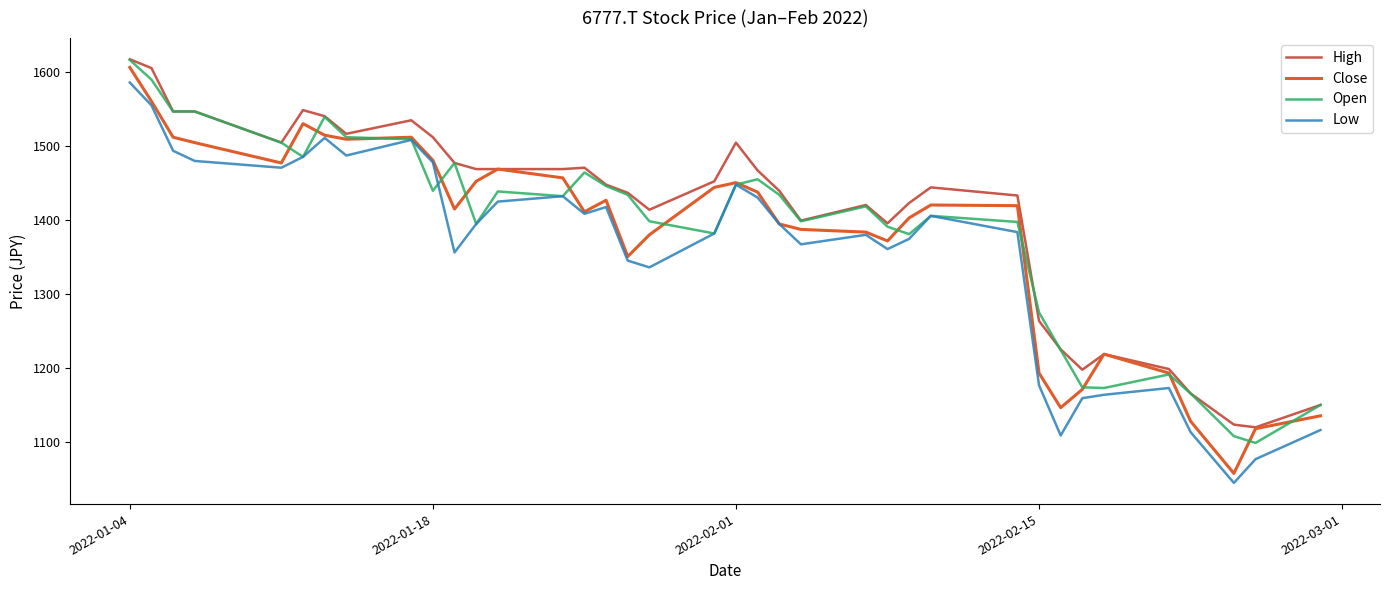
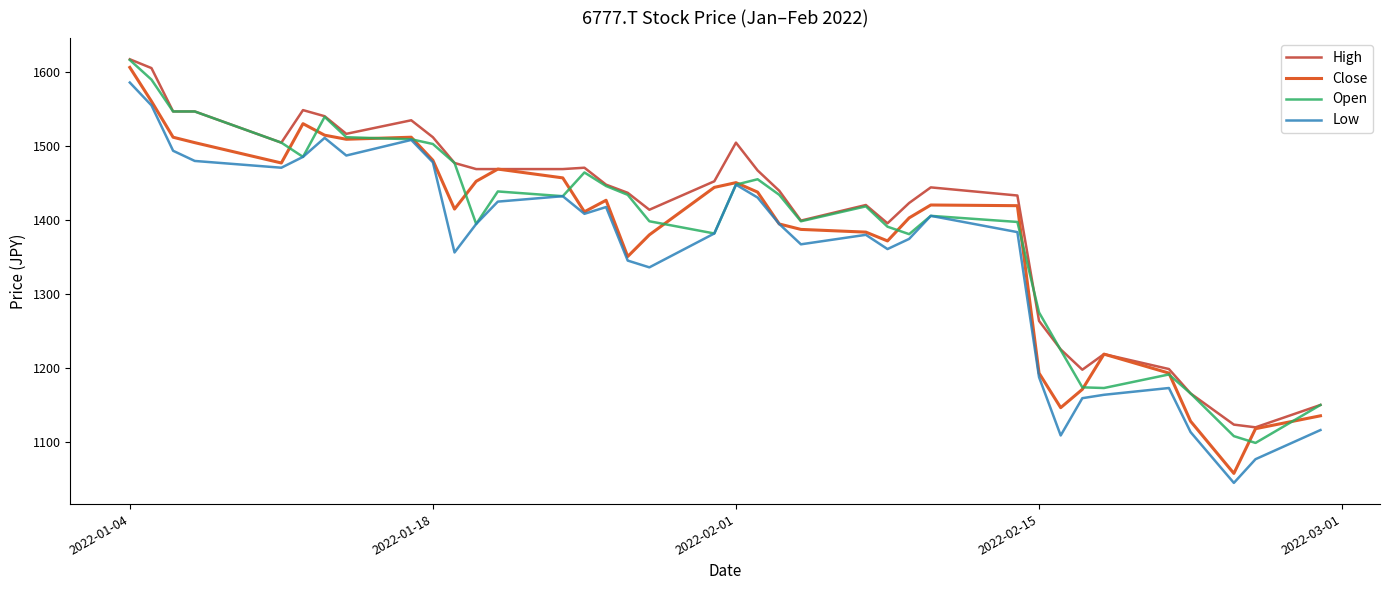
  {
    "Open": {
-     "2022-01-18": 1440,
+     "2022-01-18": 1500,
      "2022-02-15": 1270
    },
    "Low": {
      "2022-01-04": 1590,
-     "2022-02-15": 1180
+     "2022-02-15": 1190
    }
  }
